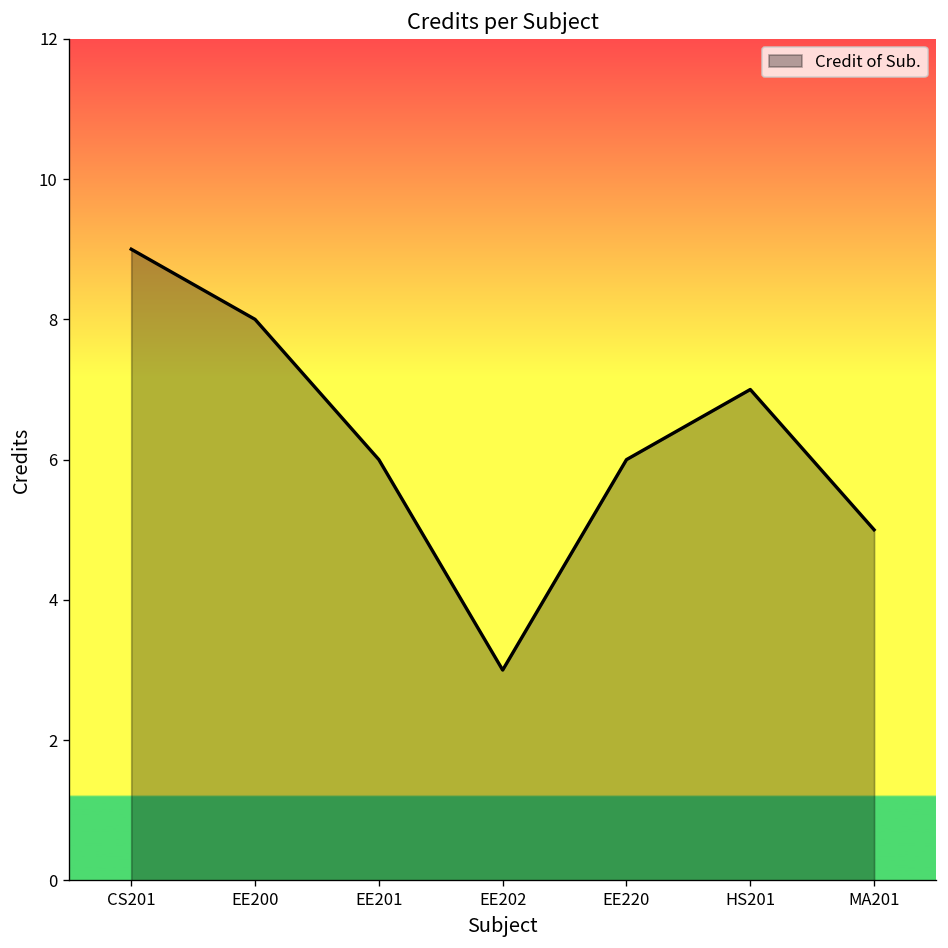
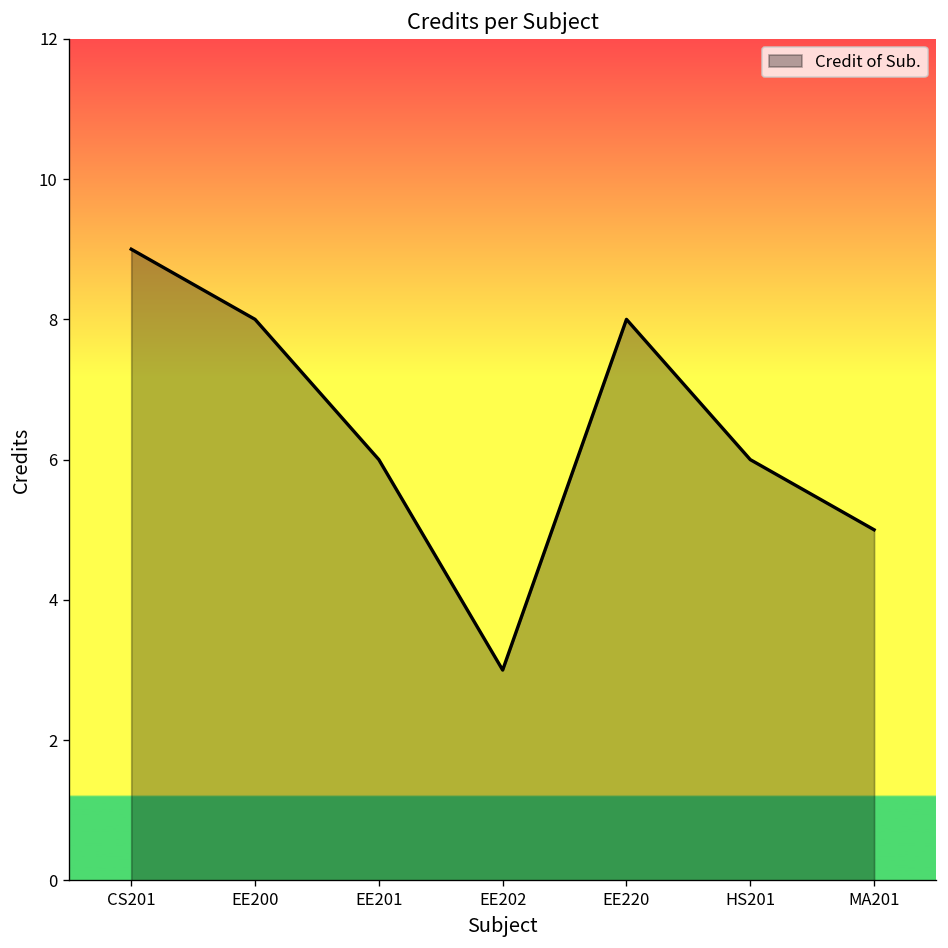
  {
    "CS201": 9,
    "EE200": 8,
    "EE201": 6,
    "EE202": 3,
-   "EE220": 6,
-   "HS201": 7,
+   "EE220": 8,
+   "HS201": 6,
    "MA201": 5
  }
